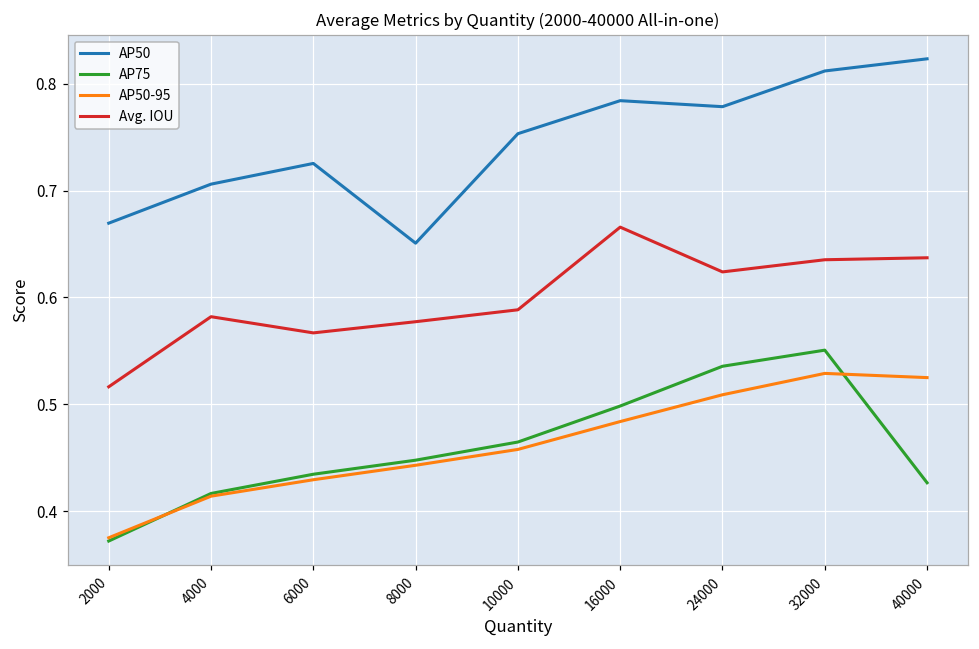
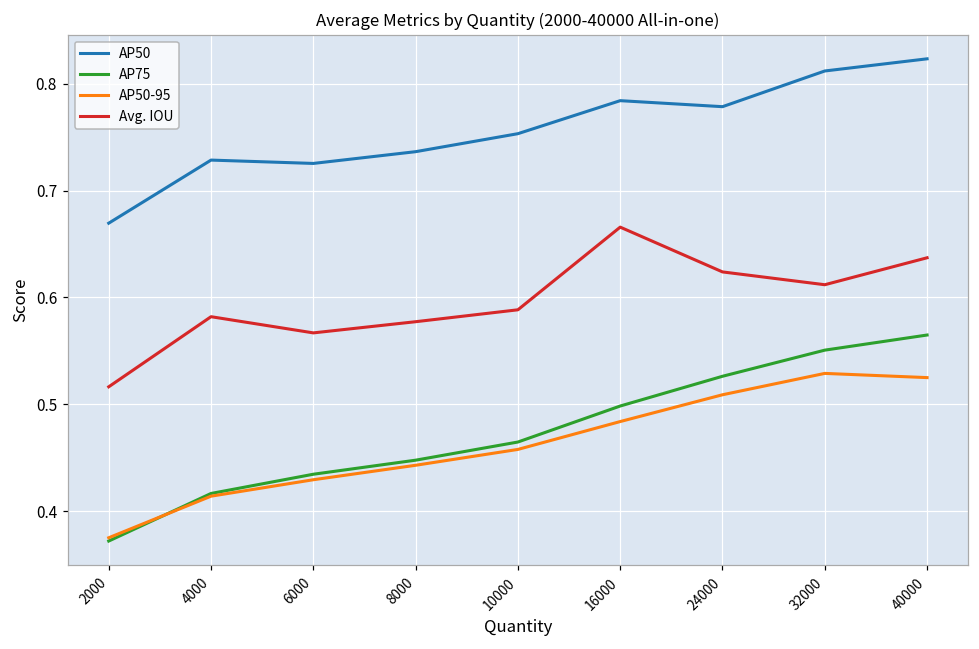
  {
    "AP50": {
      "2000": 0.67,
-     "4000": 0.71,
+     "4000": 0.73,
      "6000": 0.73,
-     "8000": 0.65,
+     "8000": 0.74,
      "10000": 0.75,
      "16000": 0.78,
      "24000": 0.78,
      "32000": 0.81,
      "40000": 0.82
    },
    "AP75": {
      "2000": 0.37,
      "6000": 0.43,
      "8000": 0.45,
      "10000": 0.46,
      "16000": 0.50,
-     "24000": 0.54,
+     "24000": 0.53,
      "32000": 0.55,
-     "40000": 0.43
+     "40000": 0.56
    },
    "AP50-95": {
      "2000": 0.38,
      "6000": 0.43,
      "8000": 0.44,
      "10000": 0.46,
      "16000": 0.48,
      "24000": 0.51,
      "32000": 0.53,
      "40000": 0.52
    },
    "Avg. IOU": {
      "2000": 0.52,
      "4000": 0.58,
      "6000": 0.57,
      "8000": 0.58,
      "10000": 0.59,
      "16000": 0.67,
      "24000": 0.62,
-     "32000": 0.64,
+     "32000": 0.61,
      "40000": 0.64
    }
  }
